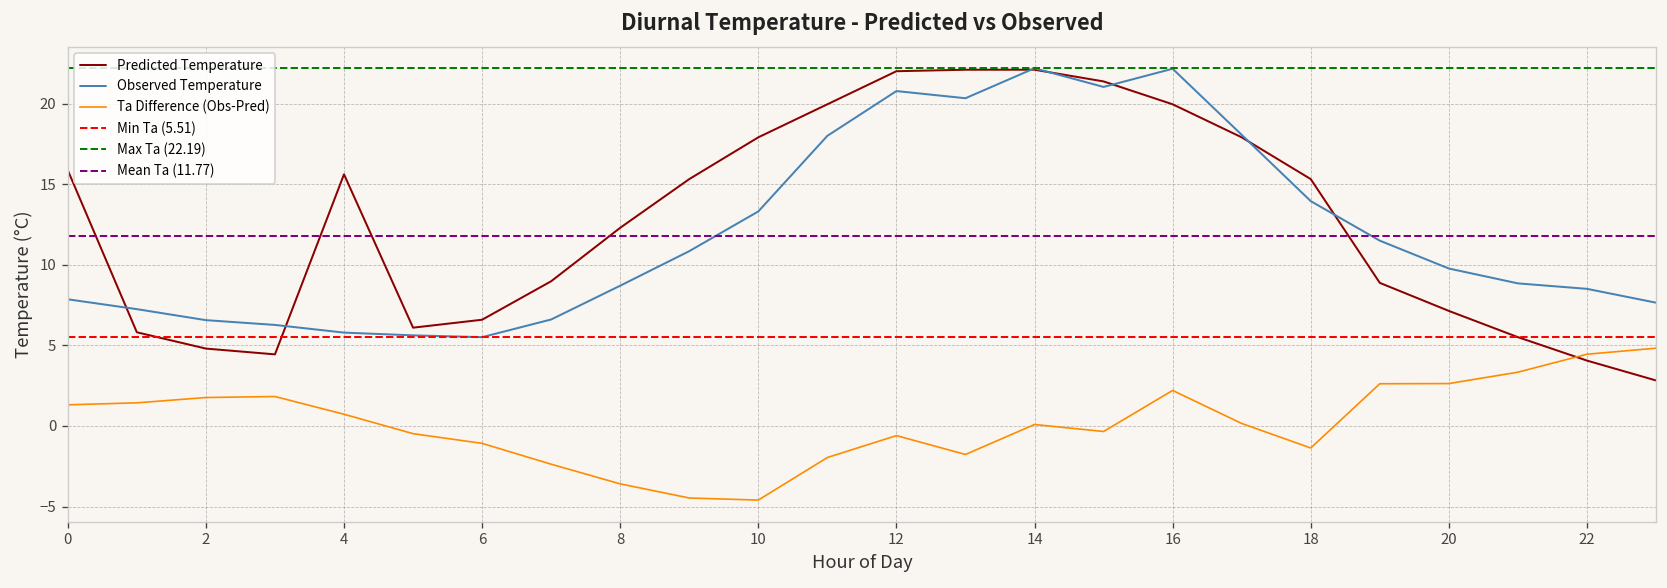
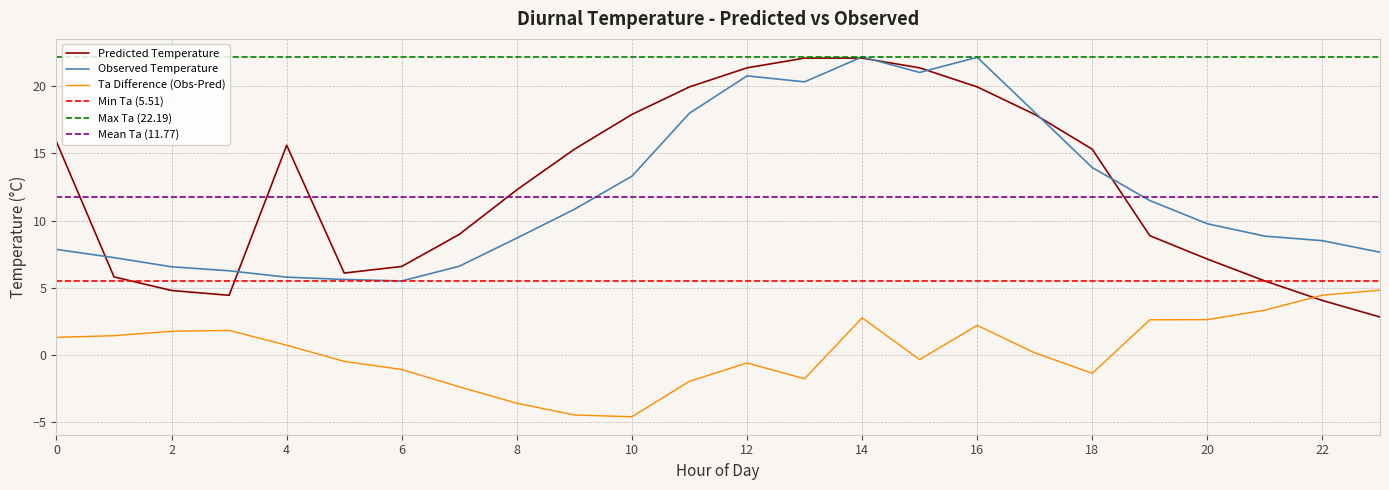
  {
    "Predicted Temperature": {
      "0": 15.9,
      "2": 4.8,
      "4": 15.6,
      "6": 6.6,
      "8": 12.3,
      "10": 17.9,
-     "12": 22.0,
+     "12": 21.4,
      "16": 20.0,
      "18": 15.3,
      "20": 7.1,
      "22": 4.1
    },
    "Observed Temperature": {
      "0": 7.9,
      "2": 6.6,
      "4": 5.8,
      "6": 5.5,
      "8": 8.7,
      "10": 13.3,
      "12": 20.8,
      "16": 22.2,
      "18": 13.9,
      "20": 9.8,
      "22": 8.5
    },
    "Ta Difference (Obs-Pred)": {
      "0": 1.3,
      "2": 1.8,
      "4": 0.7,
      "6": -1.1,
      "8": -3.6,
      "10": -4.6,
      "12": -0.6,
-     "14": 0.1,
+     "14": 2.8,
      "16": 2.2,
      "18": -1.4,
      "20": 2.6,
      "22": 4.5
    }
  }
